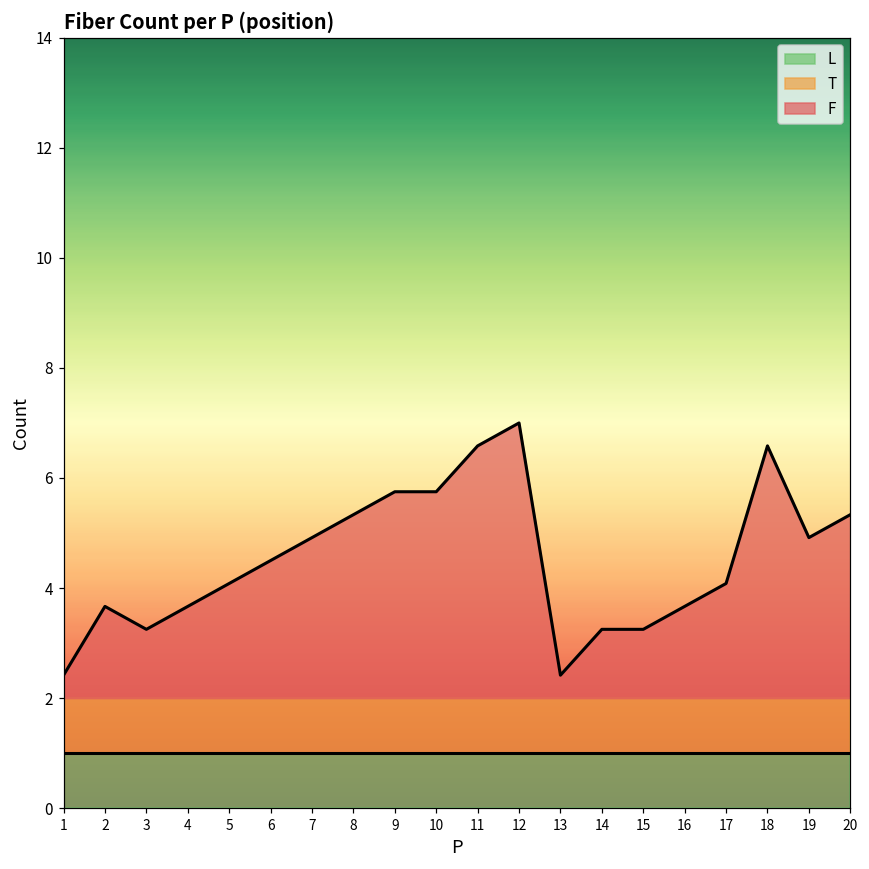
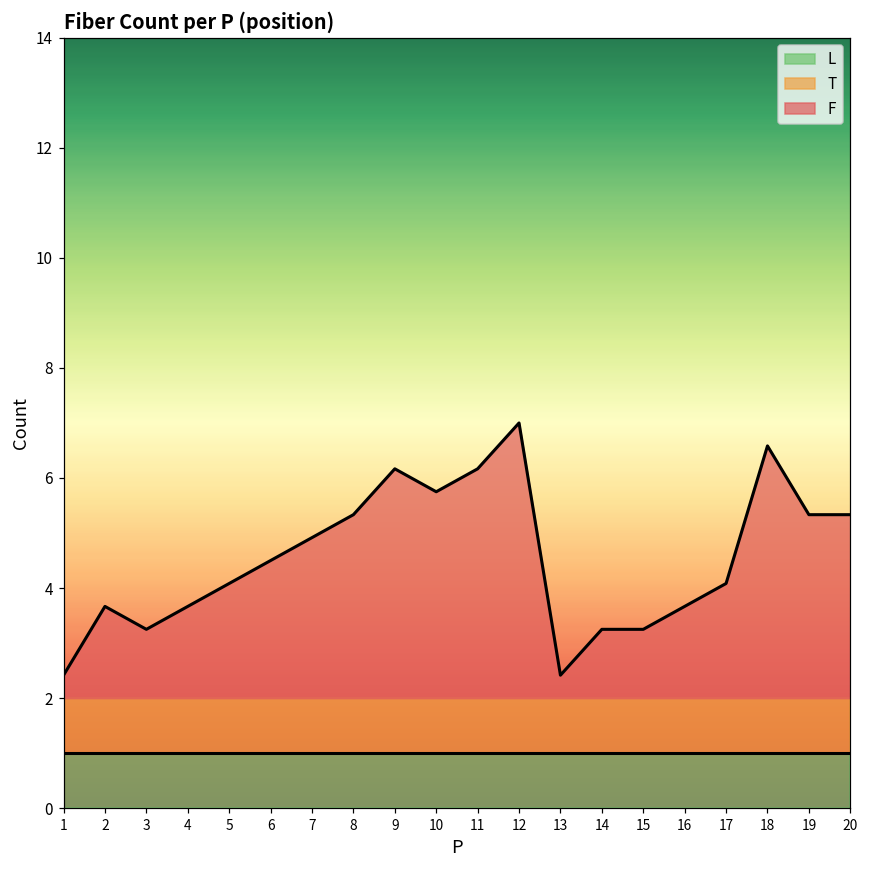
  {
    "F": {
      "1": 2.4,
      "2": 3.7,
      "3": 3.3,
      "4": 3.7,
      "5": 4.1,
      "6": 4.5,
      "7": 4.9,
      "8": 5.3,
-     "9": 5.8,
+     "9": 6.2,
      "10": 5.8,
-     "11": 6.6,
+     "11": 6.2,
      "12": 7.0,
      "13": 2.4,
      "14": 3.3,
      "15": 3.3,
      "16": 3.7,
      "17": 4.1,
      "18": 6.6,
-     "19": 4.9,
+     "19": 5.3,
      "20": 5.3
    },
    "L": {
      "1": 1.0,
      "2": 1.0,
      "3": 1.0,
      "4": 1.0,
      "5": 1.0,
      "6": 1.0,
      "7": 1.0,
      "8": 1.0,
      "9": 1.0,
      "10": 1.0,
      "11": 1.0,
      "12": 1.0,
      "13": 1.0,
      "14": 1.0,
      "15": 1.0,
      "16": 1.0,
      "17": 1.0,
      "18": 1.0,
      "19": 1.0,
      "20": 1.0
    }
  }
